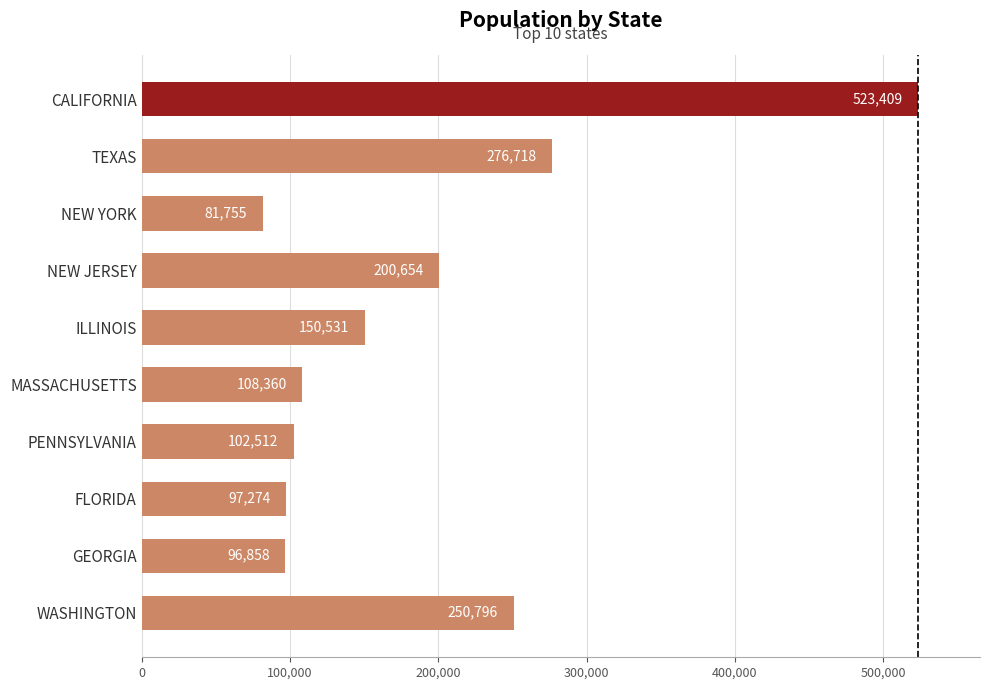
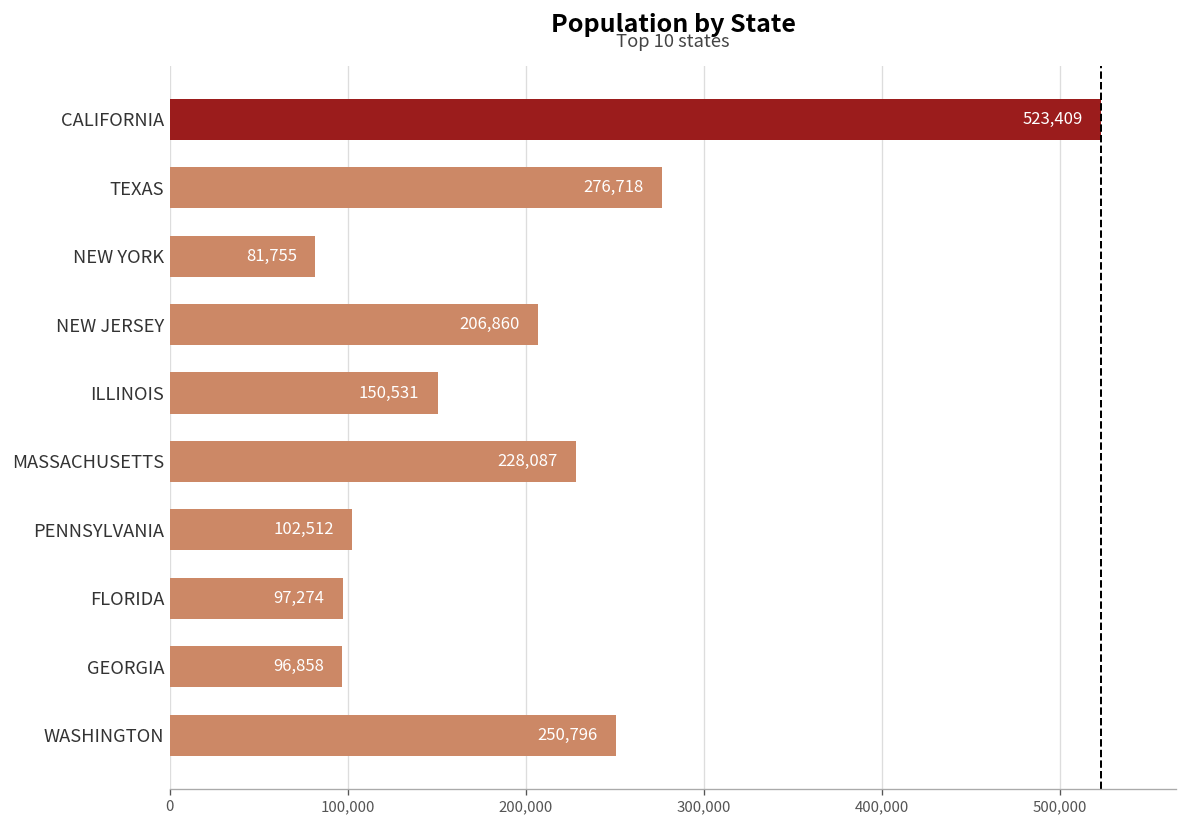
  {
    "CALIFORNIA": "523,409",
    "TEXAS": "276,718",
    "NEW YORK": "81,755",
-   "NEW JERSEY": "200,654",
+   "NEW JERSEY": "206,860",
    "ILLINOIS": "150,531",
-   "MASSACHUSETTS": "108,360",
+   "MASSACHUSETTS": "228,087",
    "PENNSYLVANIA": "102,512",
    "FLORIDA": "97,274",
    "GEORGIA": "96,858",
    "WASHINGTON": "250,796"
  }
